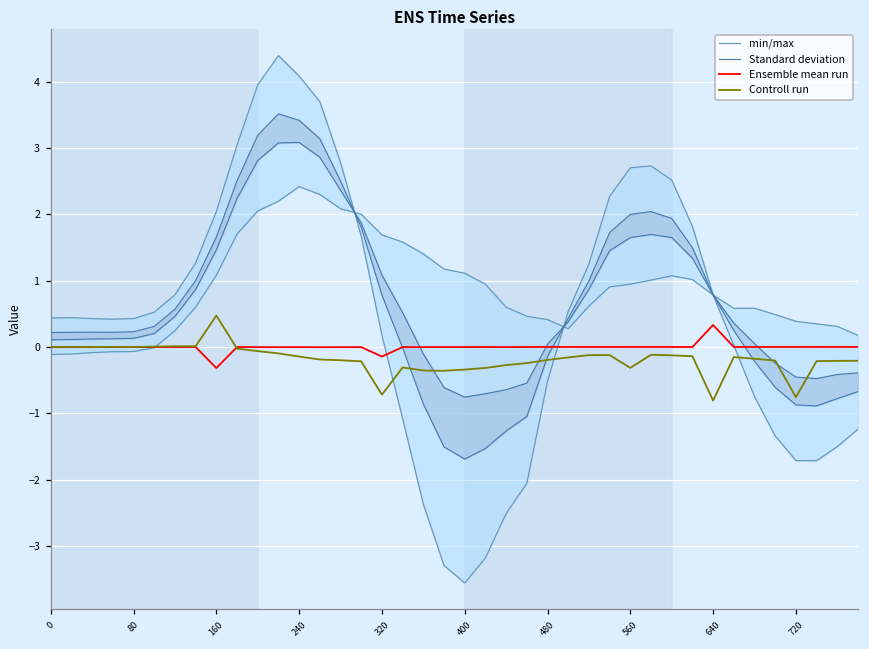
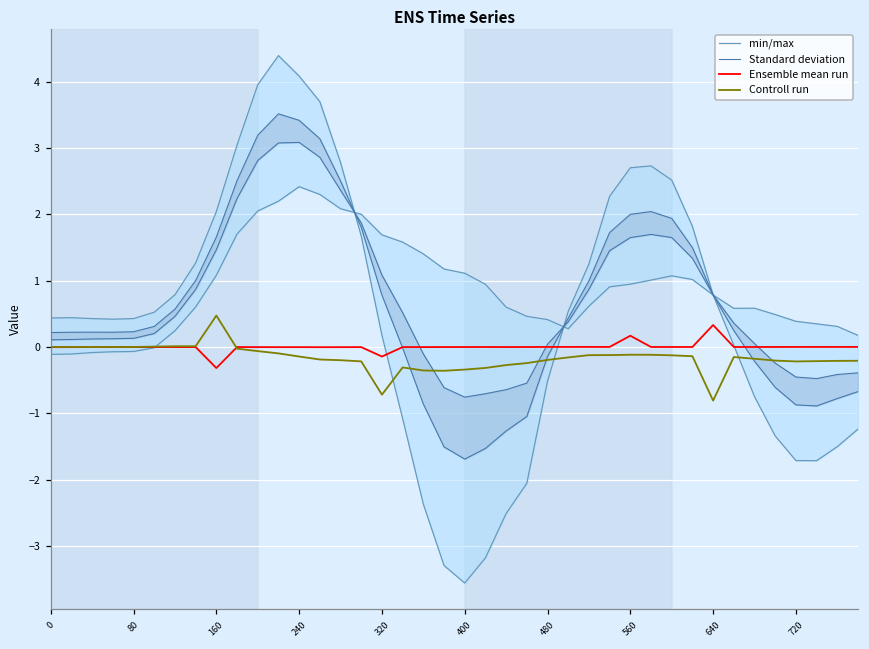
  {
    "Ensemble mean run": {
      "160": -0.3,
      "240": 0.0,
      "320": -0.1,
      "400": 0.0,
-     "560": 0.0,
+     "560": 0.2,
      "640": 0.3,
      "720": 0.0
    },
    "Controll run": {
      "160": 0.5,
      "240": -0.1,
      "320": -0.7,
      "400": -0.3,
      "480": -0.2,
-     "560": -0.3,
+     "560": -0.1,
      "640": -0.8,
-     "720": -0.8
+     "720": -0.2
    }
  }
